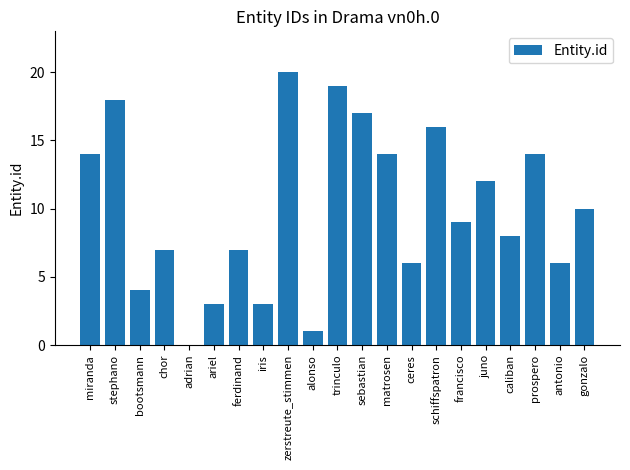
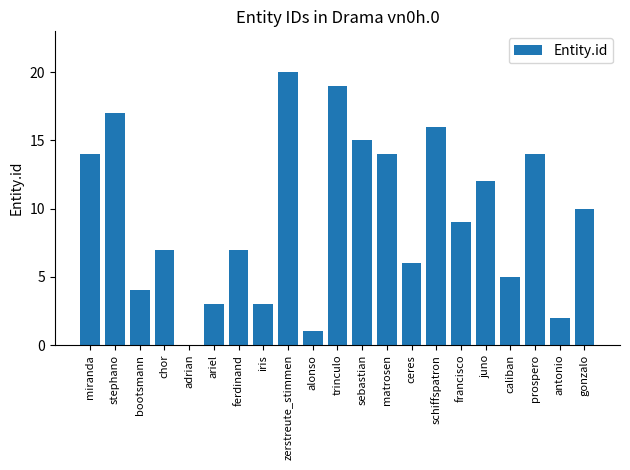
  {
    "miranda": 14,
-   "stephano": 18,
+   "stephano": 17,
    "bootsmann": 4,
    "chor": 7,
    "adrian": 0,
    "ariel": 3,
    "ferdinand": 7,
    "iris": 3,
    "zerstreute_stimmen": 20,
    "alonso": 1,
    "trinculo": 19,
-   "sebastian": 17,
+   "sebastian": 15,
    "matrosen": 14,
    "ceres": 6,
    "schiffspatron": 16,
    "francisco": 9,
    "juno": 12,
-   "caliban": 8,
+   "caliban": 5,
    "prospero": 14,
-   "antonio": 6,
+   "antonio": 2,
    "gonzalo": 10
  }
